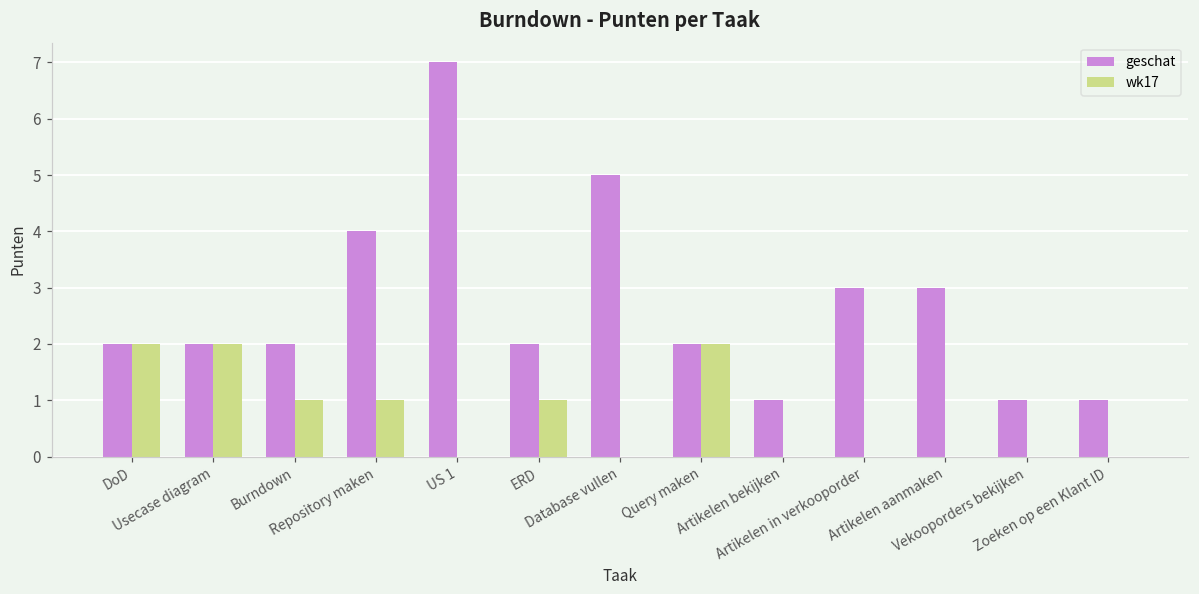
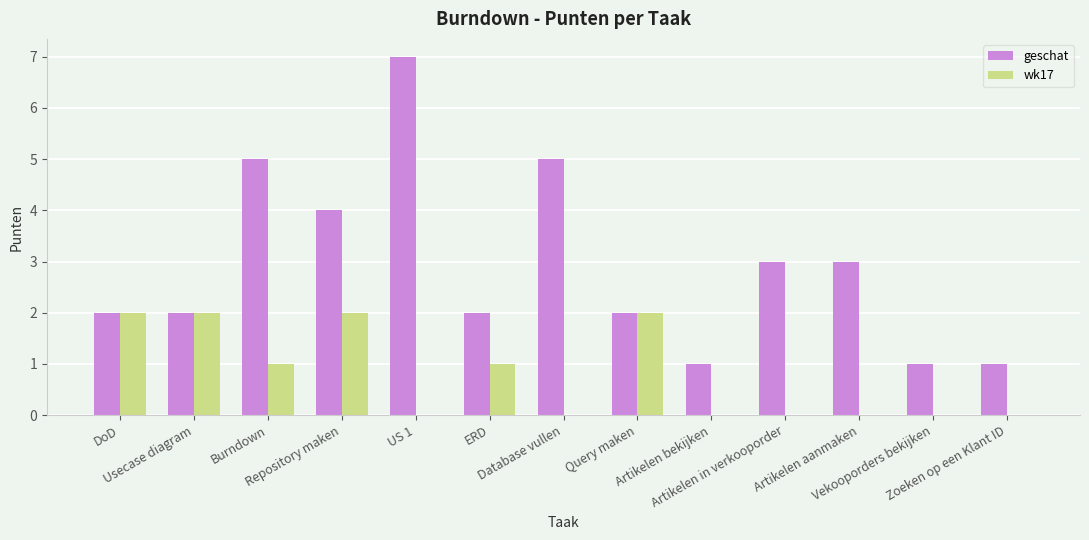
  {
    "geschat": {
      "DoD": 2,
      "Usecase diagram": 2,
-     "Burndown": 2,
+     "Burndown": 5,
      "Repository maken": 4,
      "US 1": 7,
      "ERD": 2,
      "Database vullen": 5,
      "Query maken": 2,
      "Artikelen bekijken": 1,
      "Artikelen in verkooporder": 3,
      "Artikelen aanmaken": 3,
      "Vekooporders bekijken": 1,
      "Zoeken op een Klant ID": 1
    },
    "wk17": {
      "DoD": 2,
      "Usecase diagram": 2,
      "Burndown": 1,
-     "Repository maken": 1,
+     "Repository maken": 2,
      "US 1": 0,
      "ERD": 1,
      "Database vullen": 0,
      "Query maken": 2,
      "Artikelen bekijken": 0,
      "Artikelen in verkooporder": 0,
      "Artikelen aanmaken": 0,
      "Vekooporders bekijken": 0,
      "Zoeken op een Klant ID": 0
    }
  }
